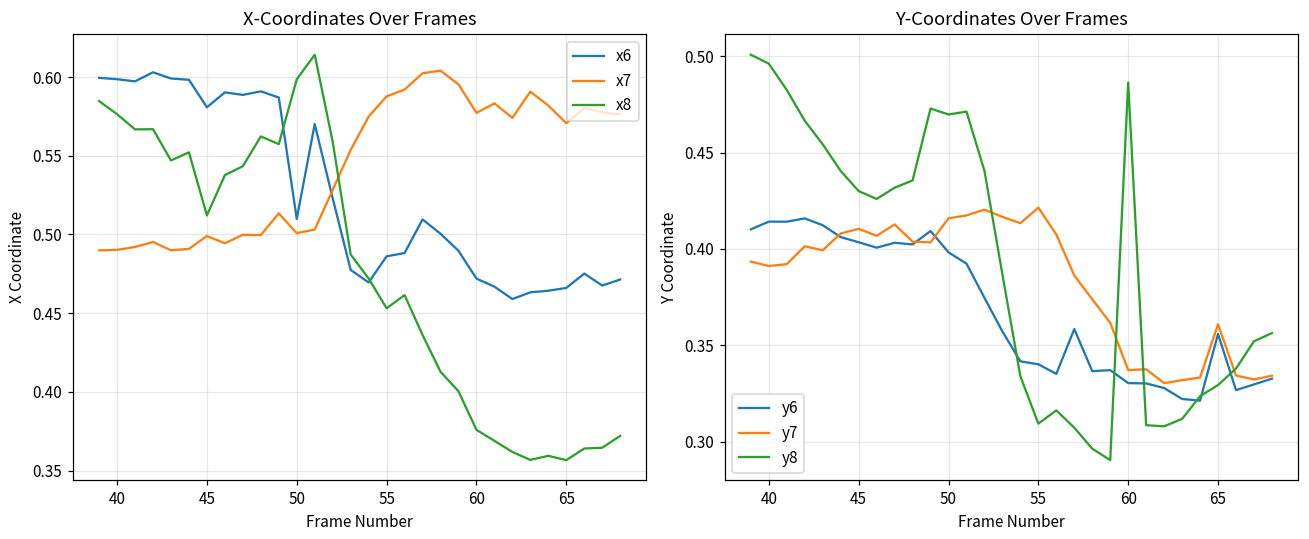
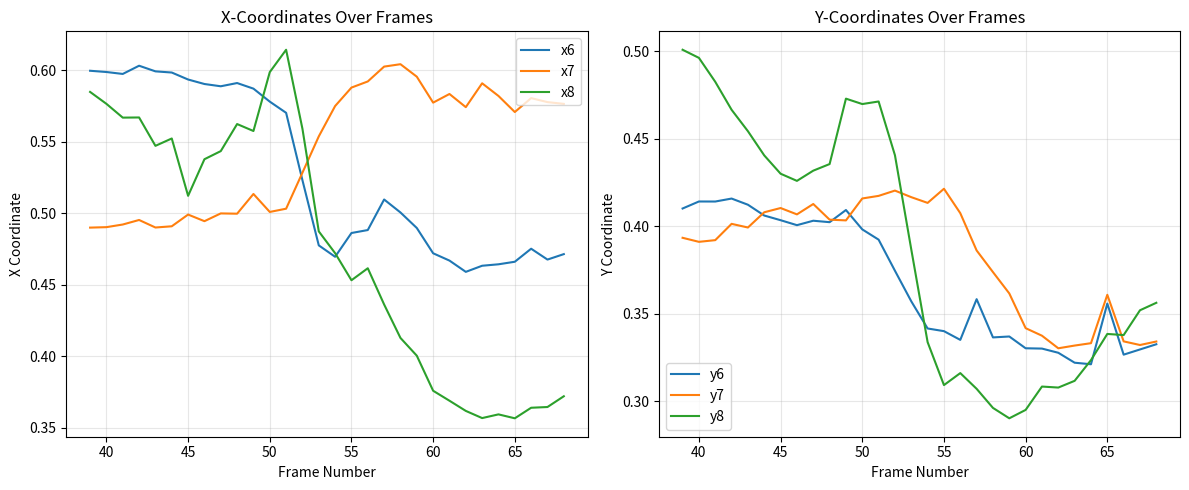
  {
    "X-Coordinates Over Frames": {
      "x6": {
        "40": 0.599,
-       "45": 0.581,
-       "50": 0.510,
+       "45": 0.593,
+       "50": 0.578,
        "55": 0.486,
        "60": 0.472,
        "65": 0.466
      },
      "x7": {
        "40": 0.490,
        "45": 0.499,
        "50": 0.501,
        "55": 0.588,
        "60": 0.577,
        "65": 0.571
      },
      "x8": {
        "40": 0.576,
        "45": 0.512,
        "50": 0.599,
        "55": 0.453,
        "60": 0.376,
        "65": 0.357
      }
    },
    "Y-Coordinates Over Frames": {
      "y6": {
        "40": 0.414,
        "45": 0.403,
        "50": 0.398,
        "55": 0.340,
        "60": 0.330,
        "65": 0.356
      },
      "y7": {
        "40": 0.391,
        "45": 0.410,
        "50": 0.416,
        "55": 0.421,
-       "60": 0.337,
+       "60": 0.342,
        "65": 0.361
      },
      "y8": {
        "40": 0.496,
        "45": 0.430,
        "50": 0.470,
        "55": 0.309,
-       "60": 0.486,
-       "65": 0.329
+       "60": 0.295,
+       "65": 0.339
      }
    }
  }
